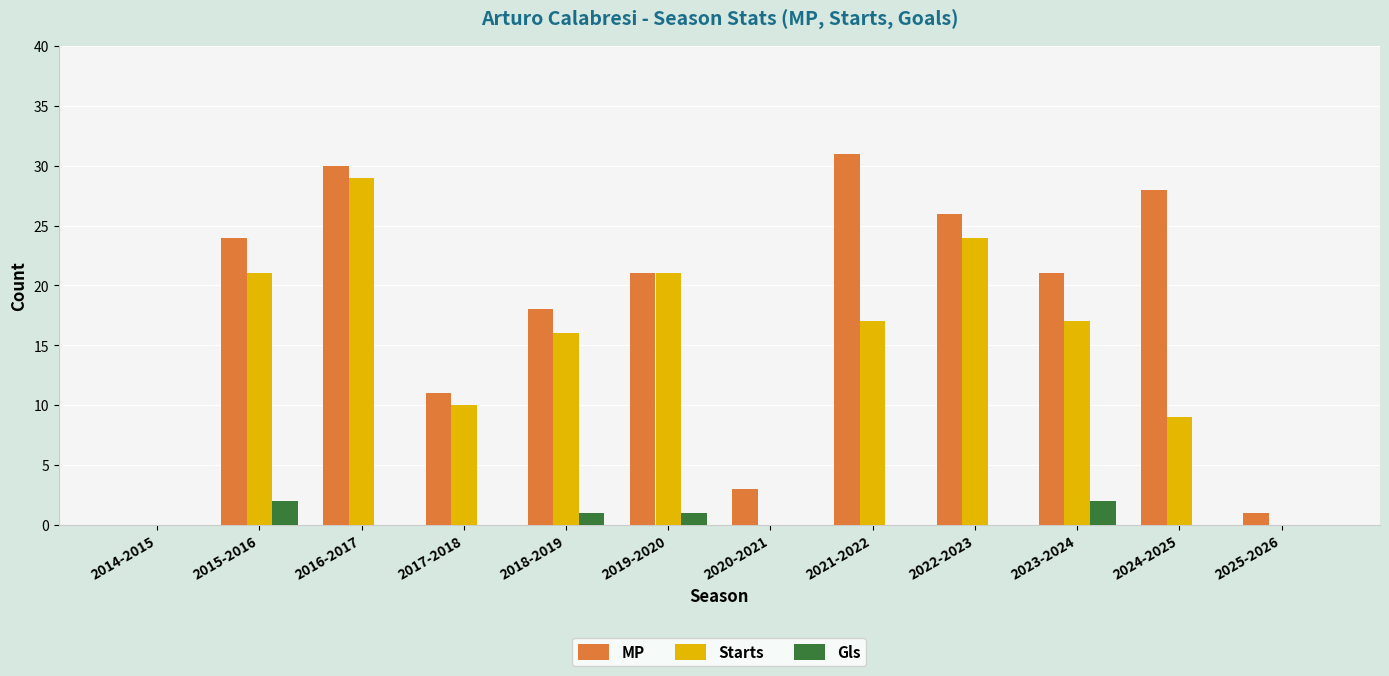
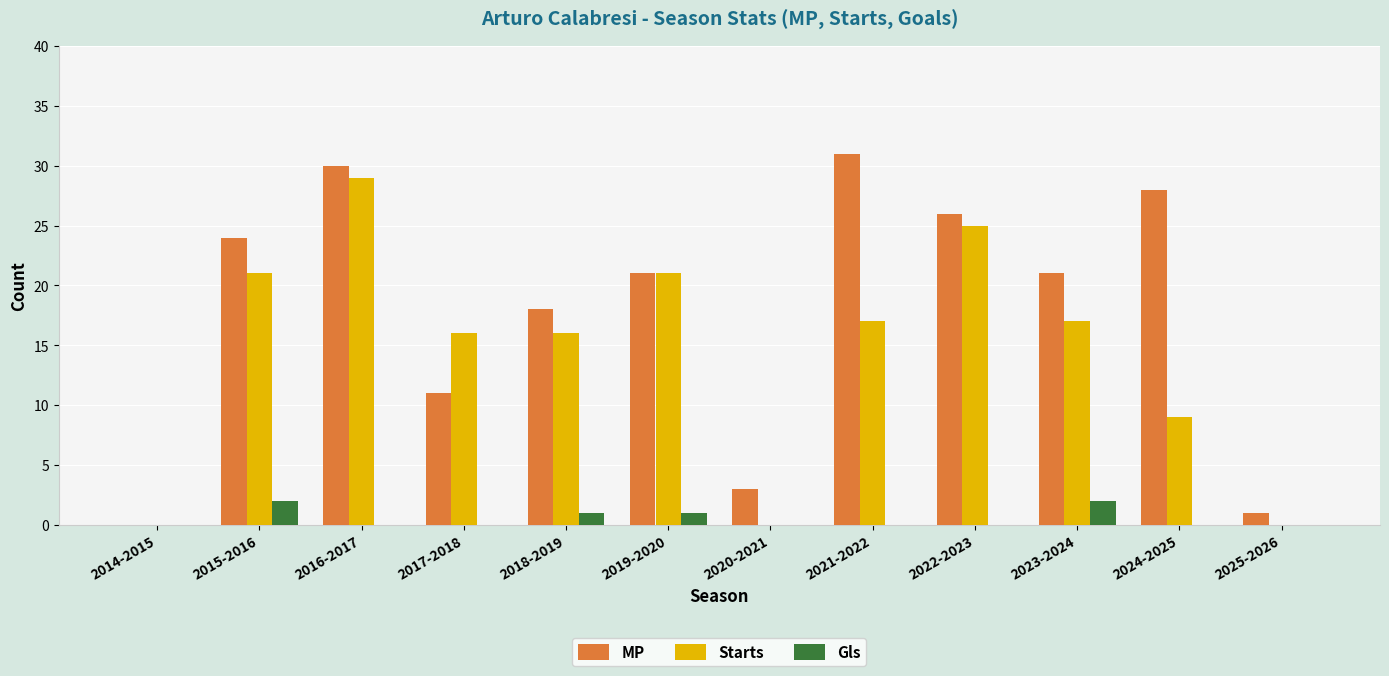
  {
    "MP": {
      "2014-2015": 0,
      "2015-2016": 24,
      "2016-2017": 30,
      "2017-2018": 11,
      "2018-2019": 18,
      "2019-2020": 21,
      "2020-2021": 3,
      "2021-2022": 31,
      "2022-2023": 26,
      "2023-2024": 21,
      "2024-2025": 28,
      "2025-2026": 1
    },
    "Starts": {
      "2014-2015": 0,
      "2015-2016": 21,
      "2016-2017": 29,
-     "2017-2018": 10,
+     "2017-2018": 16,
      "2018-2019": 16,
      "2019-2020": 21,
      "2020-2021": 0,
      "2021-2022": 17,
-     "2022-2023": 24,
+     "2022-2023": 25,
      "2023-2024": 17,
      "2024-2025": 9,
      "2025-2026": 0
    },
    "Gls": {
      "2014-2015": 0,
      "2015-2016": 2,
      "2016-2017": 0,
      "2017-2018": 0,
      "2018-2019": 1,
      "2019-2020": 1,
      "2020-2021": 0,
      "2021-2022": 0,
      "2022-2023": 0,
      "2023-2024": 2,
      "2024-2025": 0,
      "2025-2026": 0
    }
  }
